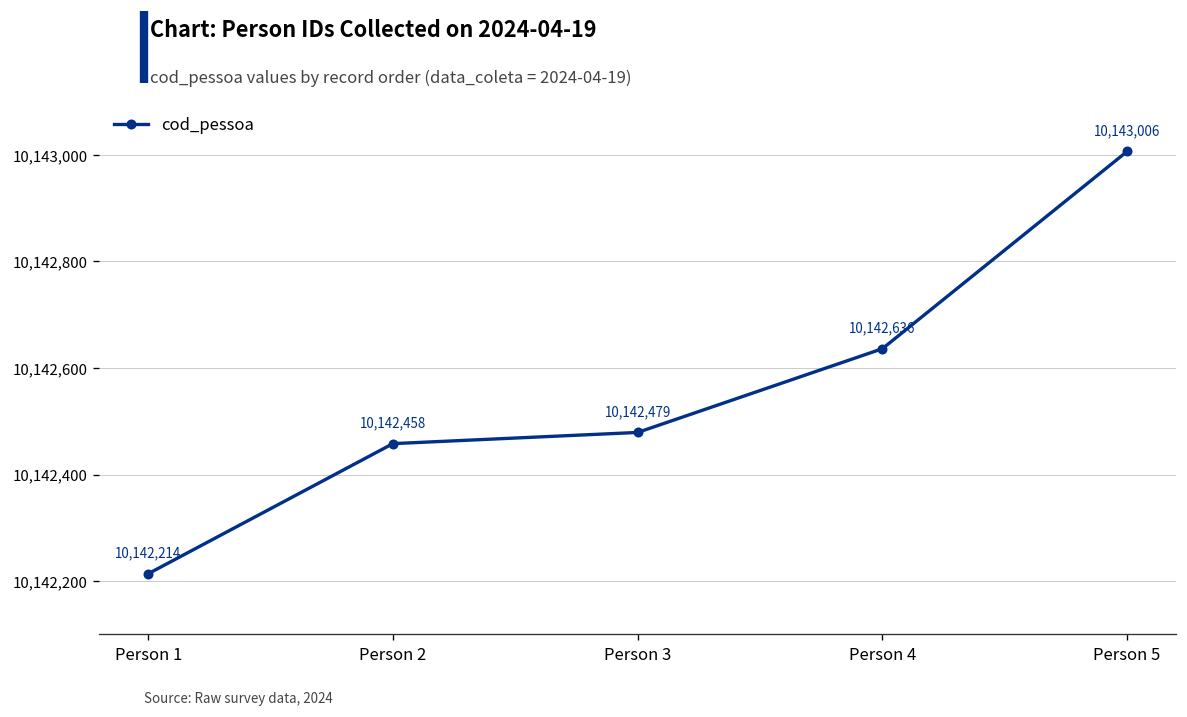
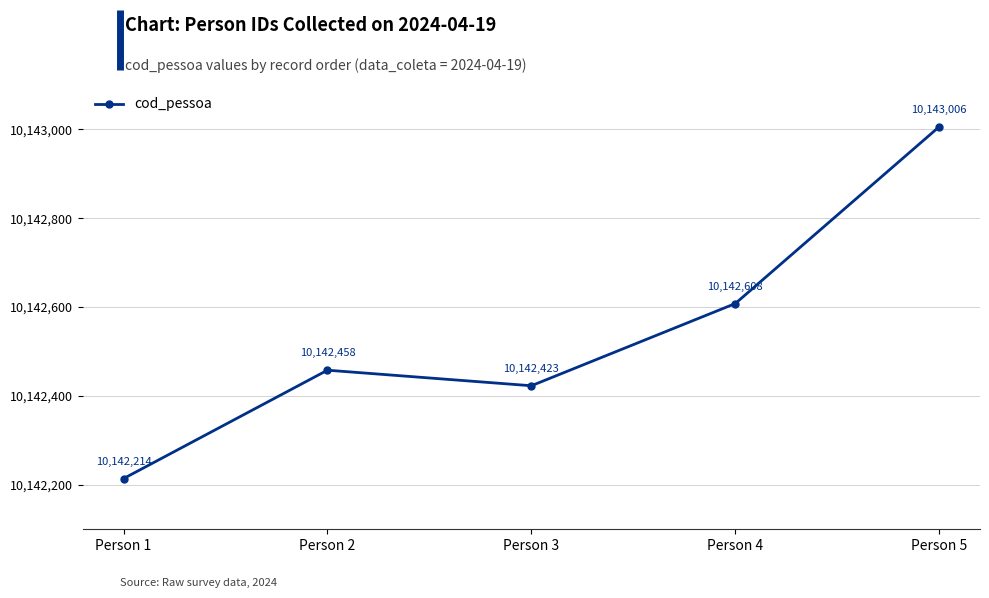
  {
    "Person 1": "10,142,214",
    "Person 2": "10,142,458",
-   "Person 3": "10,142,479",
-   "Person 4": "10,142,636",
+   "Person 3": "10,142,423",
+   "Person 4": "10,142,608",
    "Person 5": "10,143,006"
  }
